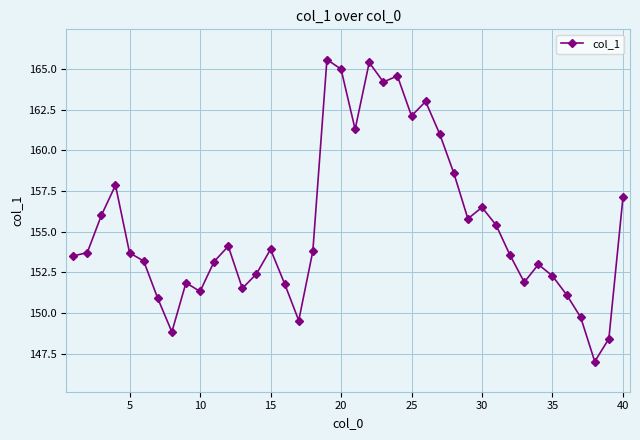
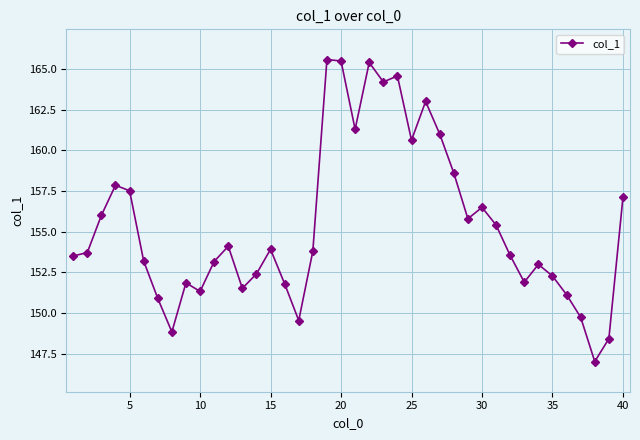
  {
-   "5": 153.7,
+   "5": 157.5,
    "10": 151.3,
    "15": 153.9,
-   "20": 165.0,
-   "25": 162.1,
+   "20": 165.5,
+   "25": 160.6,
    "30": 156.5,
    "35": 152.3,
    "40": 157.1
  }
